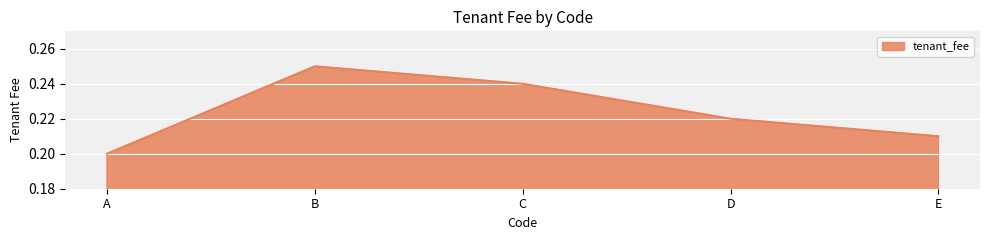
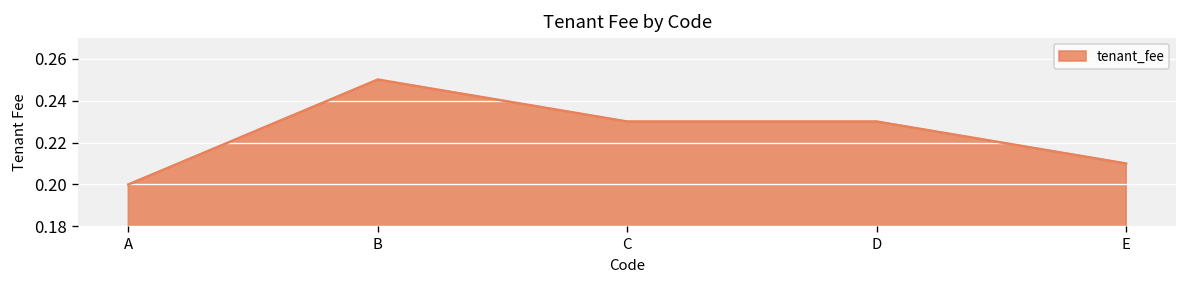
  {
    "A": 0.20,
    "B": 0.25,
-   "C": 0.24,
-   "D": 0.22,
+   "C": 0.23,
+   "D": 0.23,
    "E": 0.21
  }
